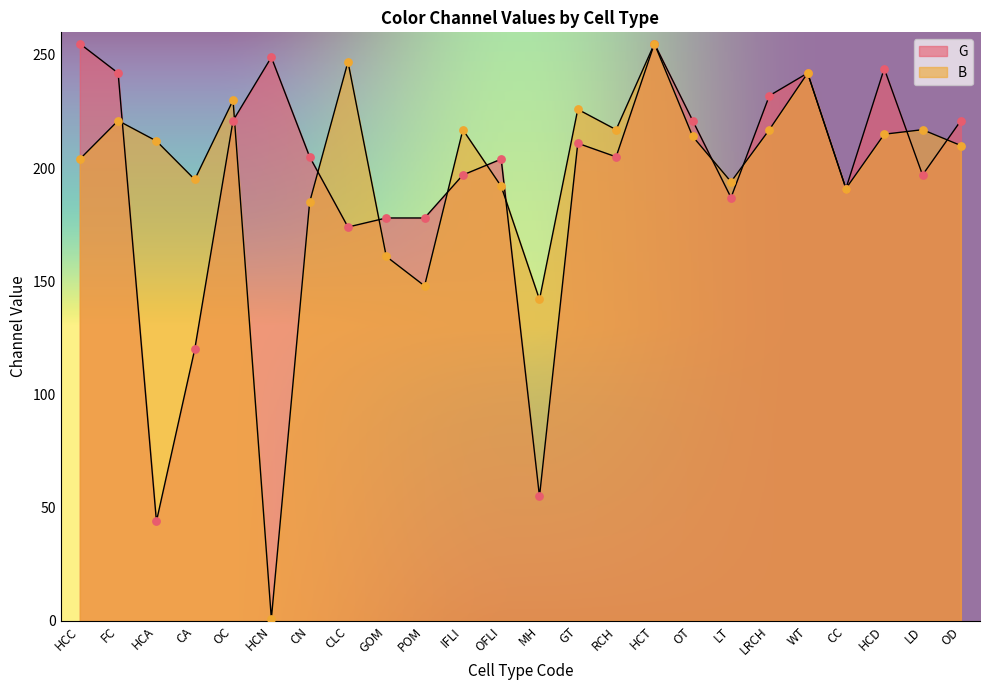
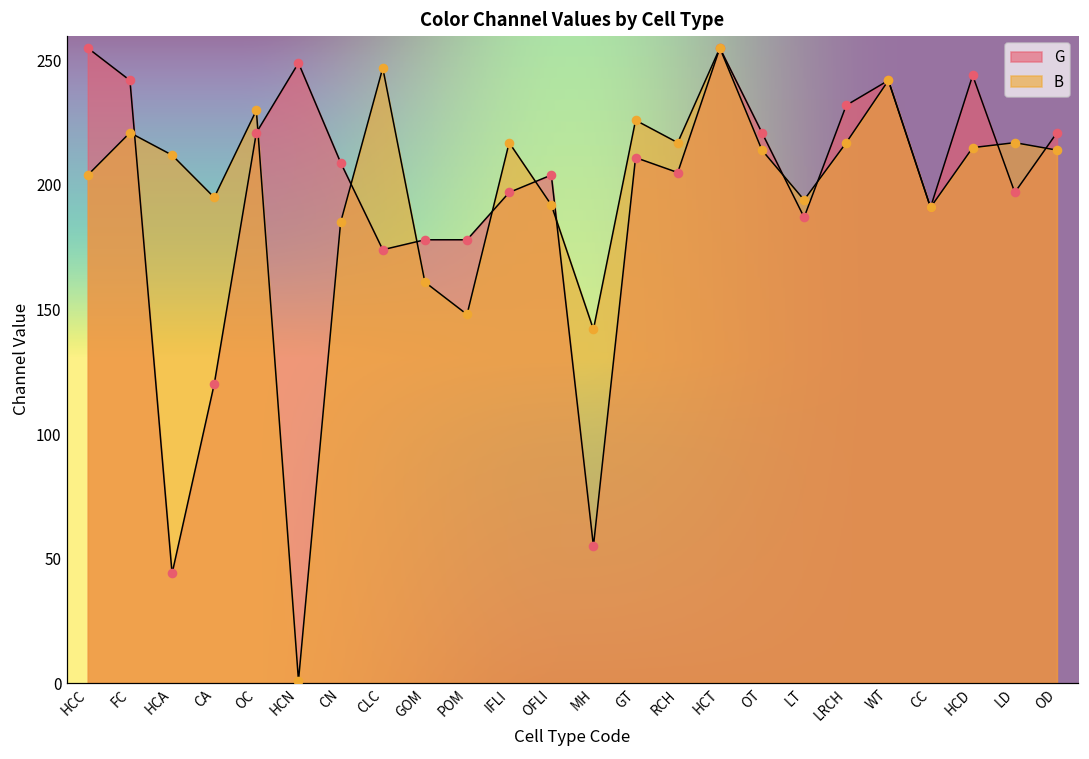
  {
    "G": {
      "HCC": 255,
      "FC": 242,
      "HCA": 44,
      "CA": 120,
      "OC": 221,
      "HCN": 249,
-     "CN": 205,
+     "CN": 209,
      "CLC": 174,
      "GOM": 178,
      "POM": 178,
      "IFLI": 197,
      "OFLI": 204,
      "MH": 55,
      "GT": 211,
      "RCH": 205,
      "OT": 221,
      "LT": 187,
      "LRCH": 232,
      "HCD": 244,
      "LD": 197,
      "OD": 221
    },
    "B": {
      "HCC": 204,
      "FC": 221,
      "HCA": 212,
      "CA": 195,
      "OC": 230,
      "HCN": 1,
      "CN": 185,
      "CLC": 247,
      "GOM": 161,
      "POM": 148,
      "IFLI": 217,
      "OFLI": 192,
      "MH": 142,
      "GT": 226,
      "RCH": 217,
      "OT": 214,
      "LT": 194,
      "LRCH": 217,
      "HCD": 215,
      "LD": 217,
-     "OD": 210
+     "OD": 214
    }
  }
